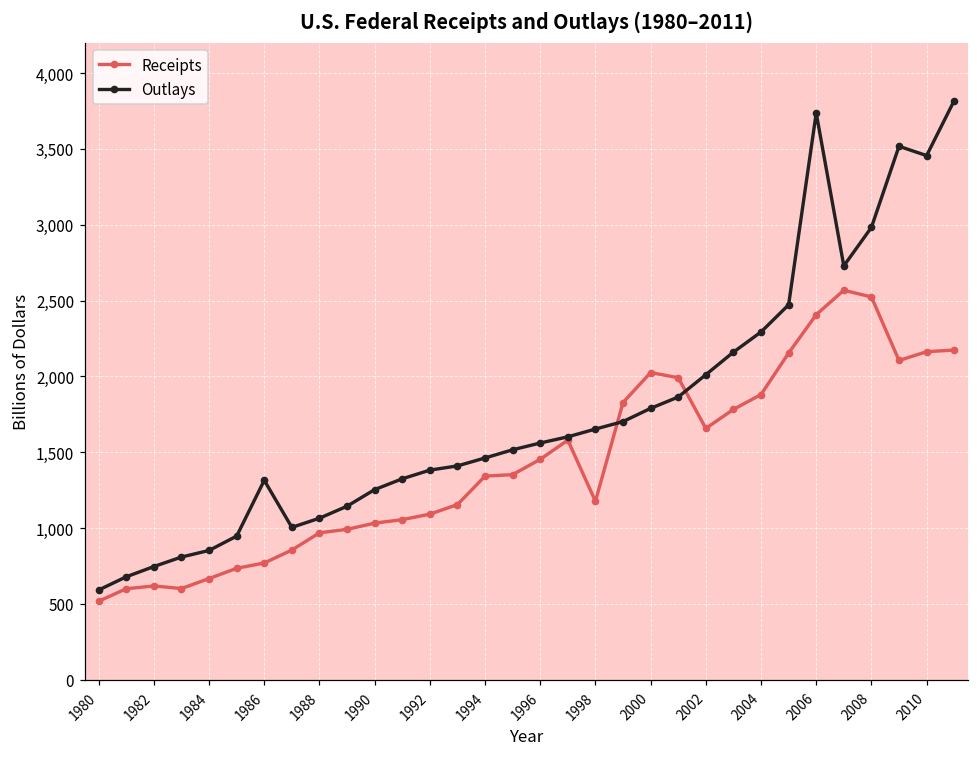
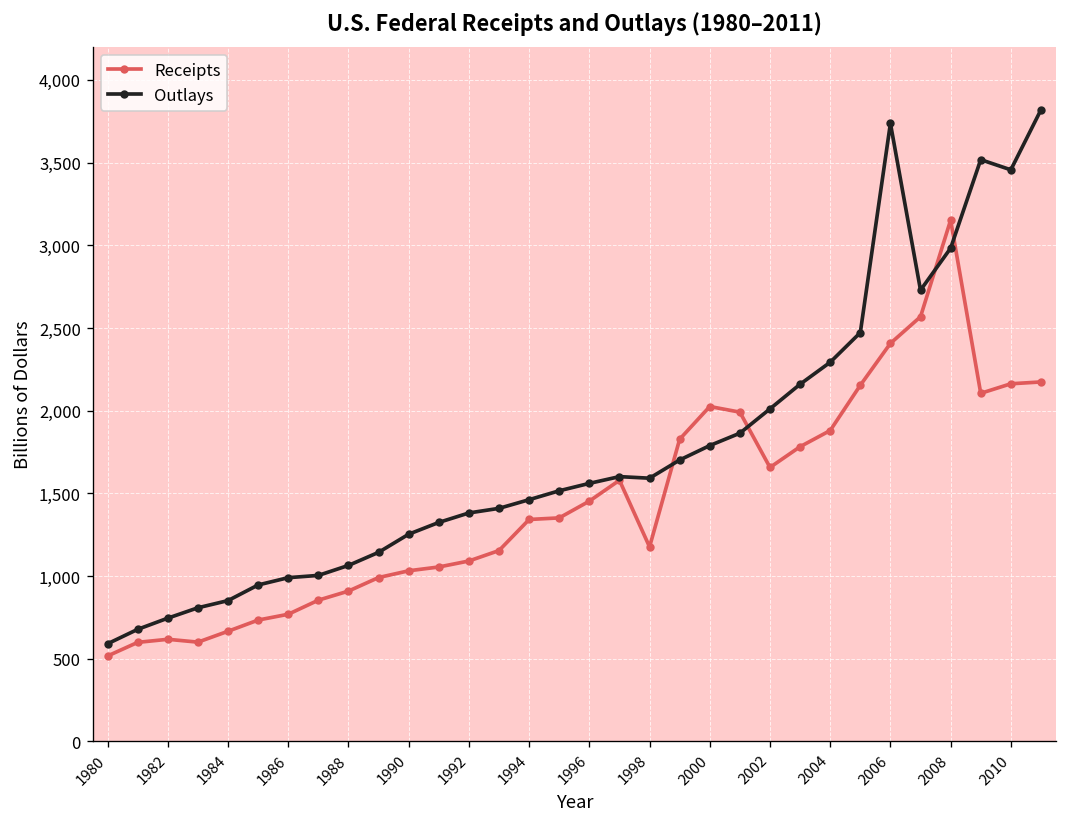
  {
    "Receipts": {
      "1980": "520",
      "1982": "620",
      "1984": "670",
      "1986": "770",
-     "1988": "970",
+     "1988": "910",
      "1990": "1,030",
      "1992": "1,090",
      "1994": "1,340",
      "1996": "1,450",
      "1998": "1,180",
      "2000": "2,030",
      "2002": "1,660",
      "2004": "1,880",
      "2006": "2,410",
-     "2008": "2,520",
+     "2008": "3,150",
      "2010": "2,160"
    },
    "Outlays": {
      "1980": "590",
      "1982": "750",
      "1984": "850",
-     "1986": "1,310",
+     "1986": "990",
      "1988": "1,060",
      "1990": "1,250",
      "1992": "1,380",
      "1994": "1,460",
      "1996": "1,560",
-     "1998": "1,650",
+     "1998": "1,590",
      "2000": "1,790",
      "2002": "2,010",
      "2004": "2,290",
      "2006": "3,740",
      "2008": "2,980",
      "2010": "3,460"
    }
  }
